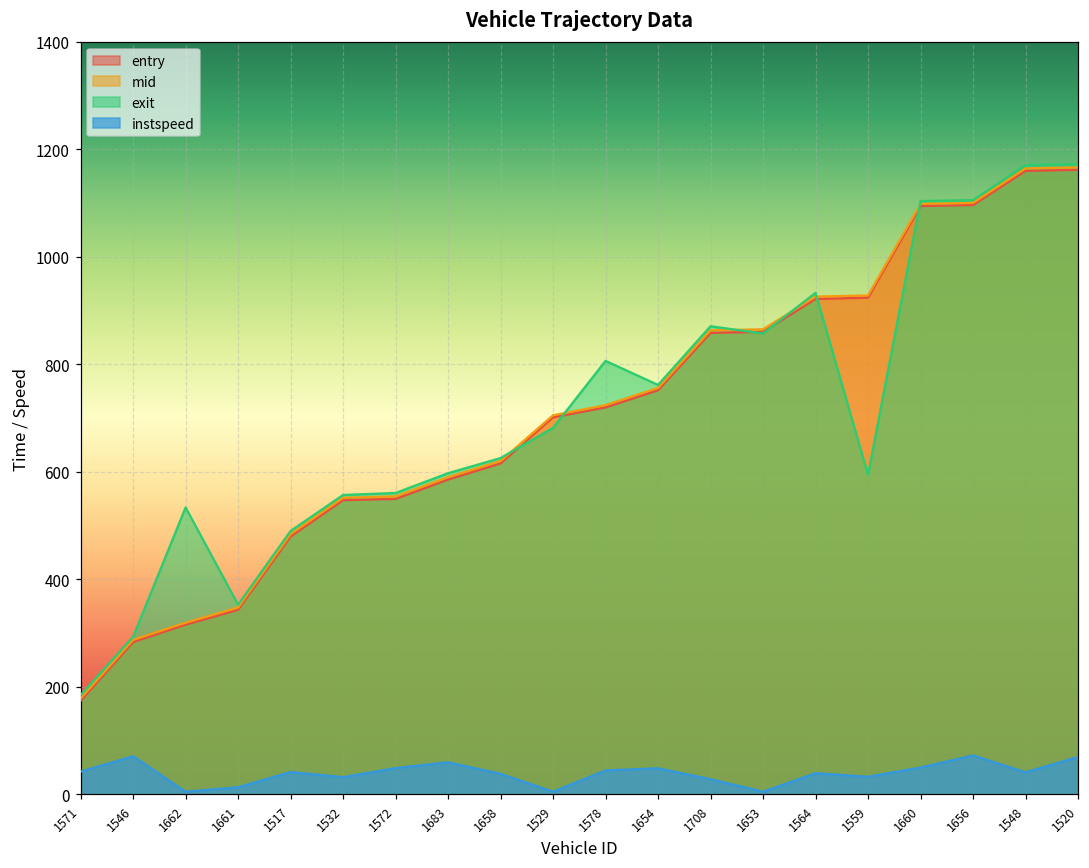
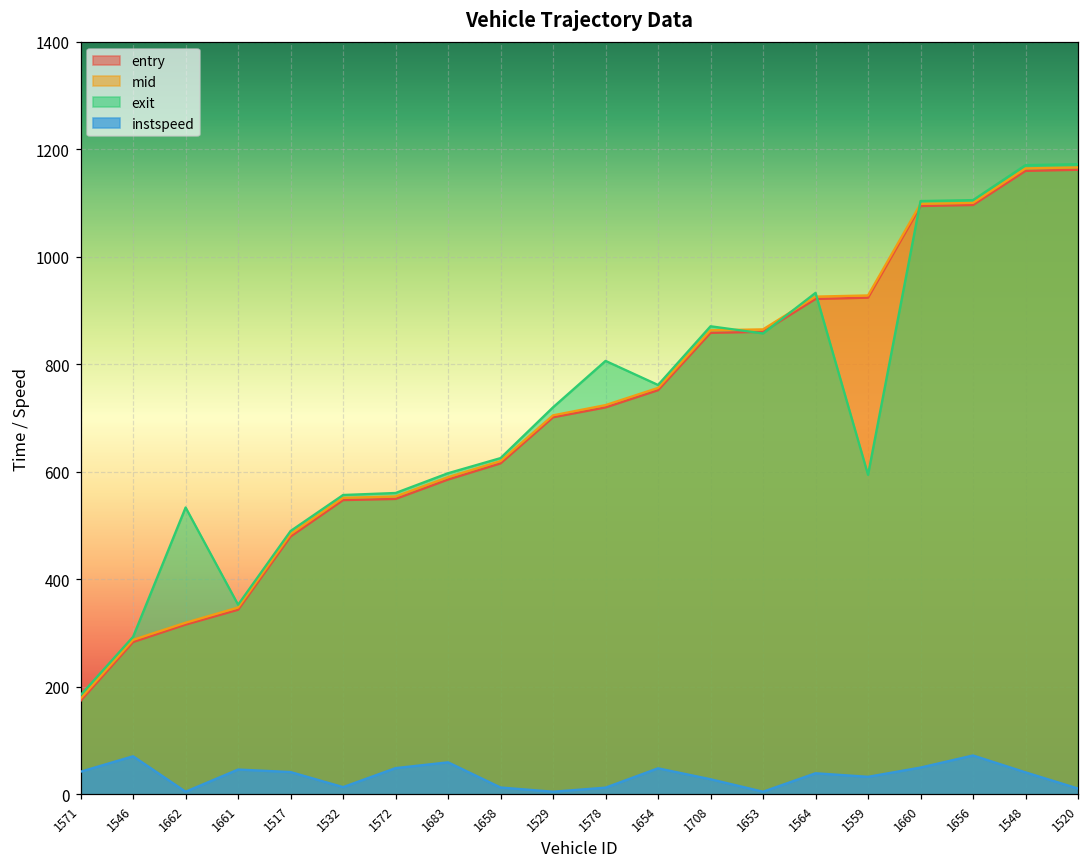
  {
    "exit": {
      "1571": 180,
      "1546": 290,
      "1662": 530,
      "1517": 490,
      "1532": 560,
      "1572": 560,
      "1683": 600,
      "1658": 630,
-     "1529": 680,
+     "1529": 720,
      "1578": 810,
      "1654": 760,
      "1708": 870,
      "1564": 930,
      "1559": 590,
      "1548": 1170,
      "1520": 1170
    },
    "instspeed": {
      "1571": 40,
      "1546": 70,
      "1662": 10,
-     "1661": 10,
+     "1661": 50,
      "1517": 40,
-     "1532": 30,
+     "1532": 10,
      "1572": 50,
      "1683": 60,
-     "1658": 40,
+     "1658": 10,
      "1529": 10,
-     "1578": 40,
+     "1578": 10,
      "1654": 50,
      "1708": 30,
      "1653": 10,
      "1564": 40,
      "1559": 30,
      "1660": 50,
      "1656": 70,
      "1548": 40,
-     "1520": 70
+     "1520": 10
    }
  }
